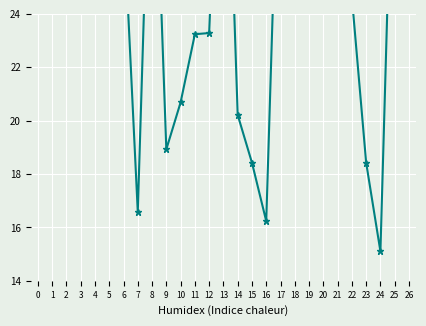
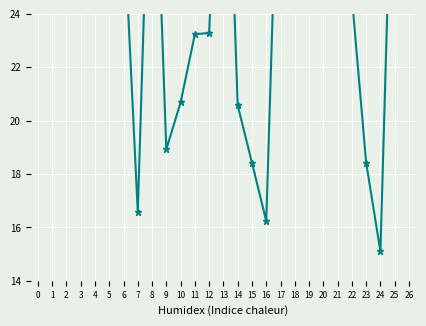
  {
    "7": 16.6,
    "9": 18.9,
    "10": 20.7,
    "11": 23.2,
    "12": 23.3,
-   "14": 20.2,
+   "14": 20.6,
    "15": 18.4,
    "16": 16.2,
    "23": 18.4,
    "24": 15.1
  }
